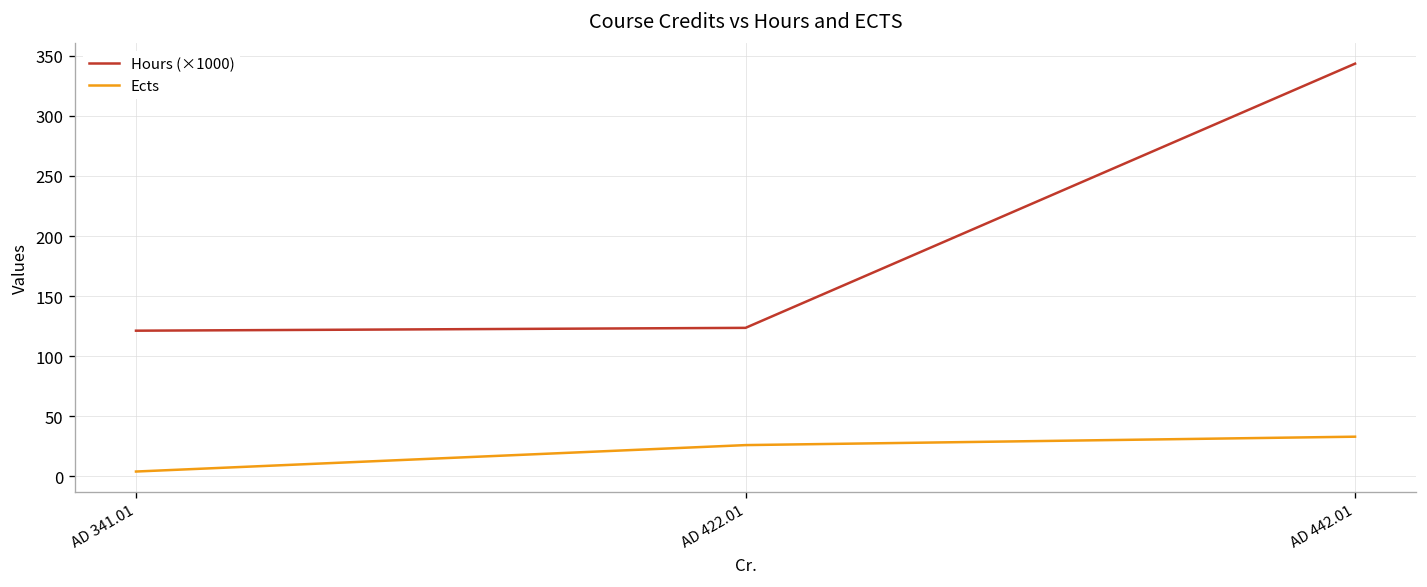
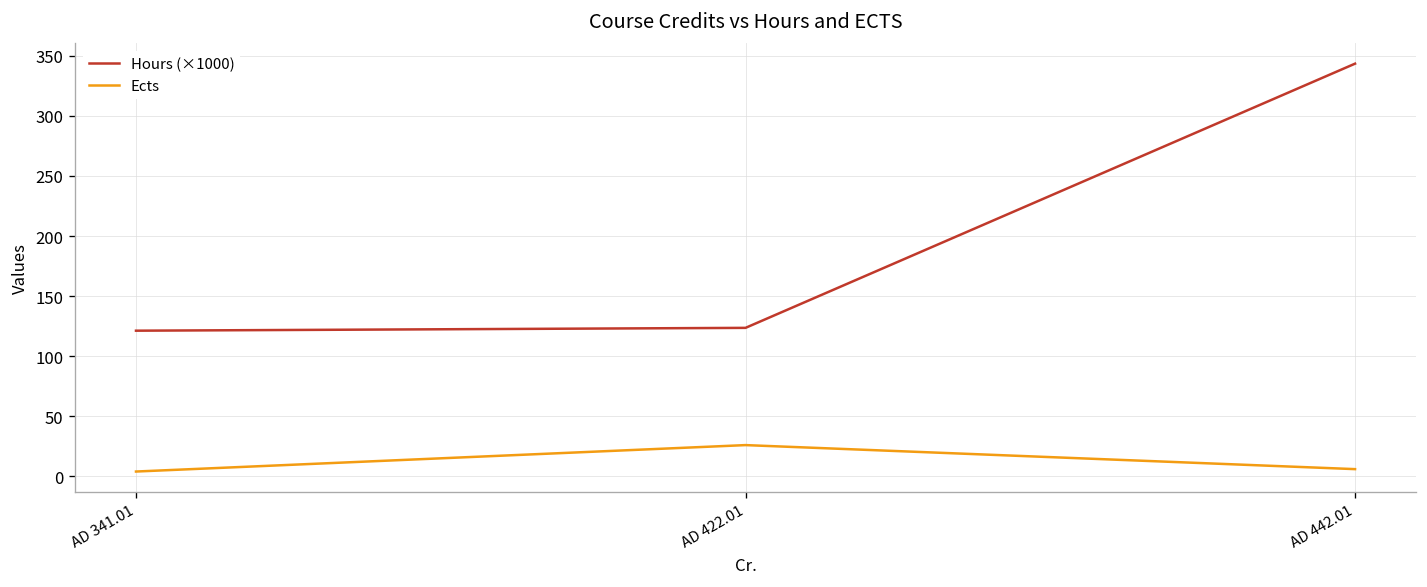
  {
    "Hours (×1000)": {
      "AD 341.01": 121,
      "AD 422.01": 124,
      "AD 442.01": 343
    },
    "Ects": {
      "AD 341.01": 4,
      "AD 422.01": 26,
-     "AD 442.01": 33
+     "AD 442.01": 6
    }
  }
